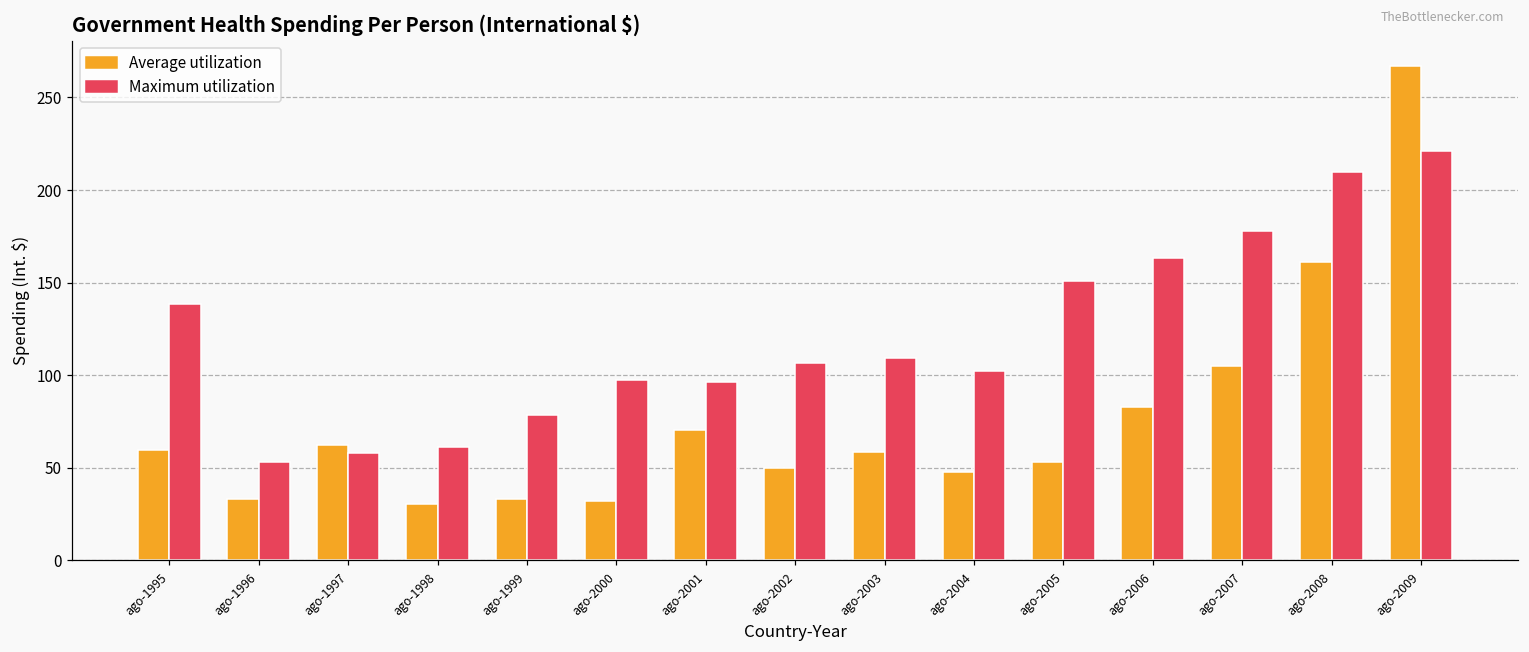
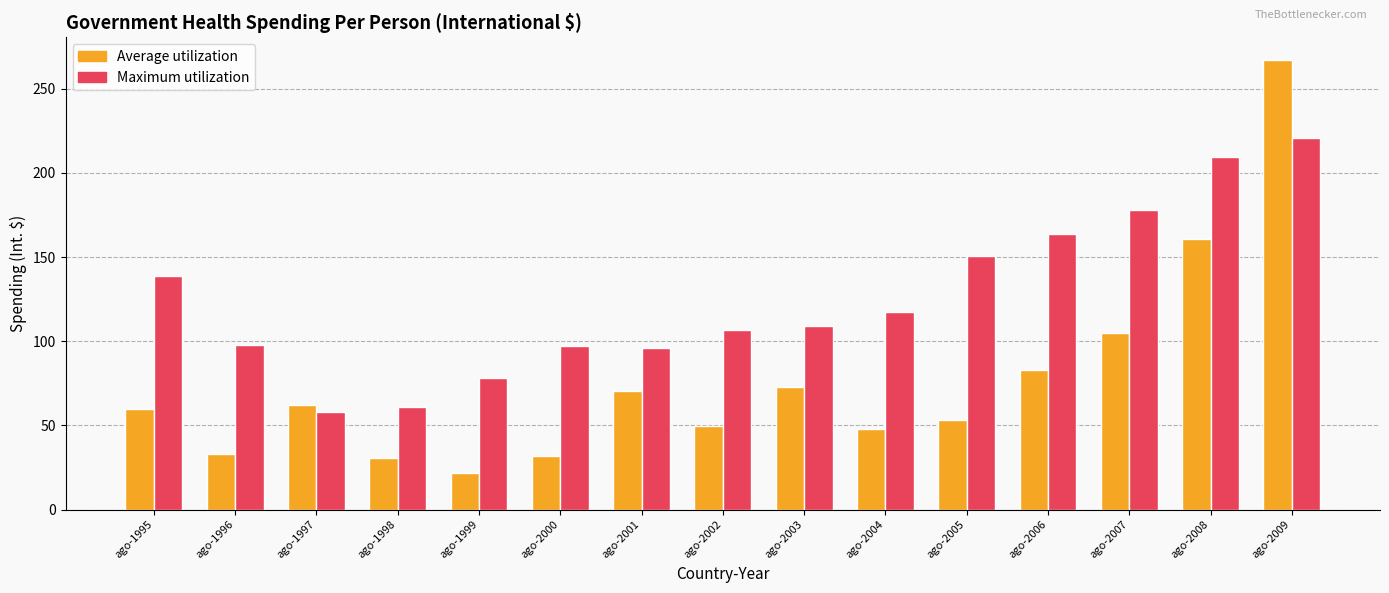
  {
    "Average utilization": {
      "ago-1995": 60,
      "ago-1996": 33,
      "ago-1997": 62,
      "ago-1998": 30,
-     "ago-1999": 33,
+     "ago-1999": 22,
      "ago-2000": 32,
      "ago-2001": 70,
      "ago-2002": 50,
-     "ago-2003": 58,
+     "ago-2003": 73,
      "ago-2004": 48,
      "ago-2005": 53,
      "ago-2006": 83,
      "ago-2007": 105,
      "ago-2008": 161,
      "ago-2009": 267
    },
    "Maximum utilization": {
      "ago-1995": 139,
-     "ago-1996": 53,
+     "ago-1996": 98,
      "ago-1997": 58,
      "ago-1998": 61,
      "ago-1999": 78,
      "ago-2000": 97,
      "ago-2001": 96,
      "ago-2002": 107,
      "ago-2003": 109,
-     "ago-2004": 102,
+     "ago-2004": 117,
      "ago-2005": 151,
      "ago-2006": 164,
      "ago-2007": 178,
      "ago-2008": 210,
      "ago-2009": 221
    }
  }
